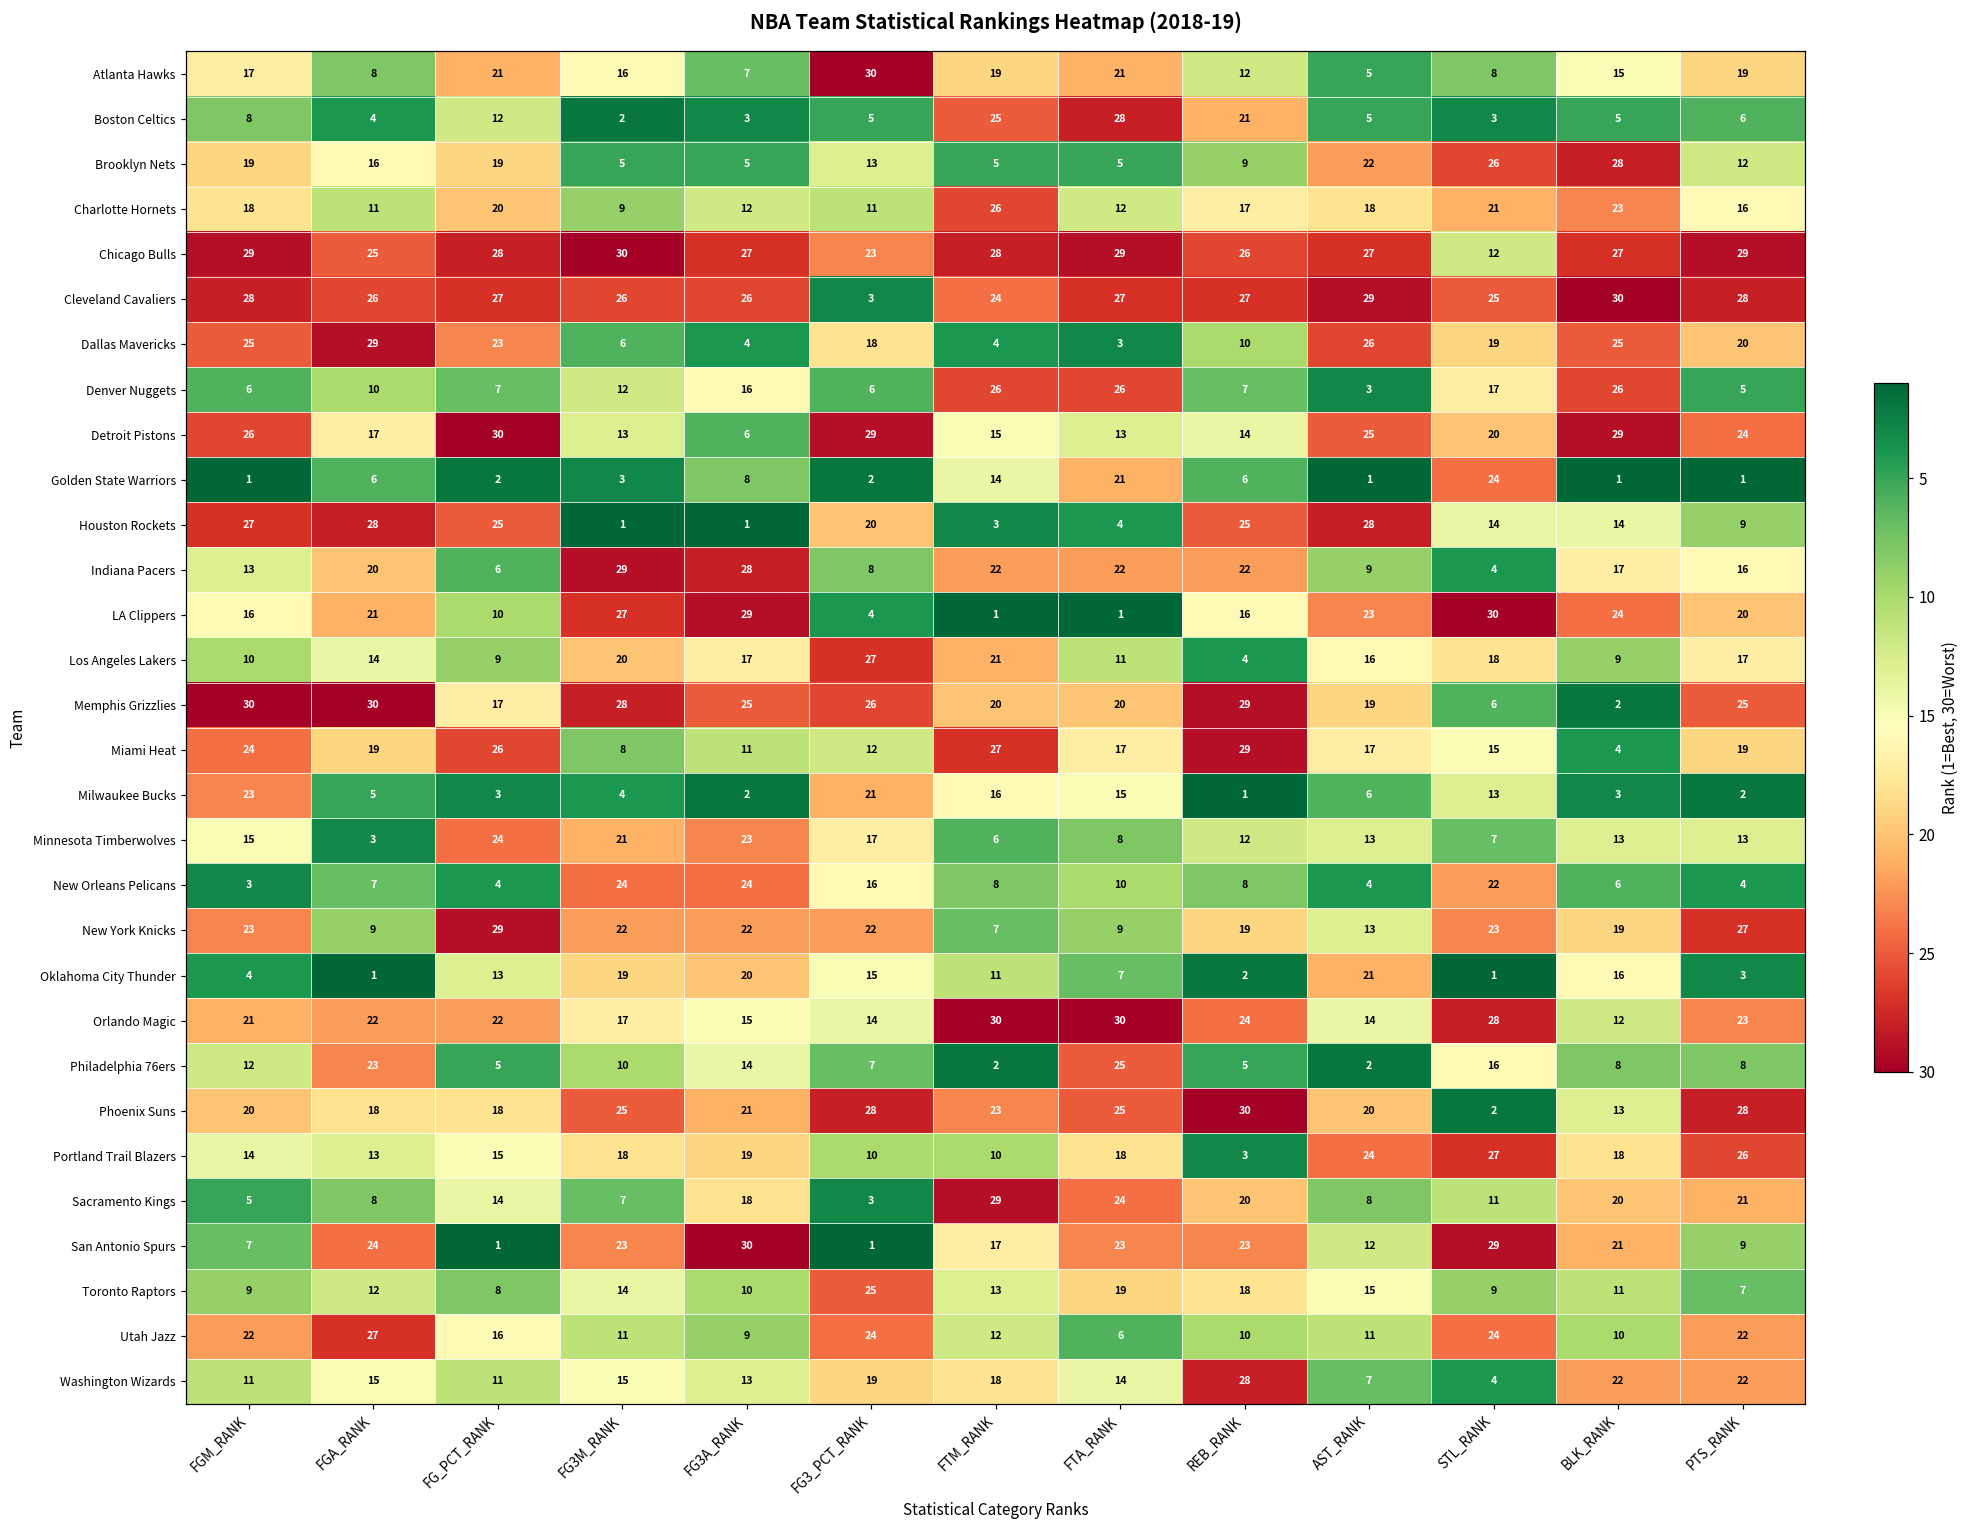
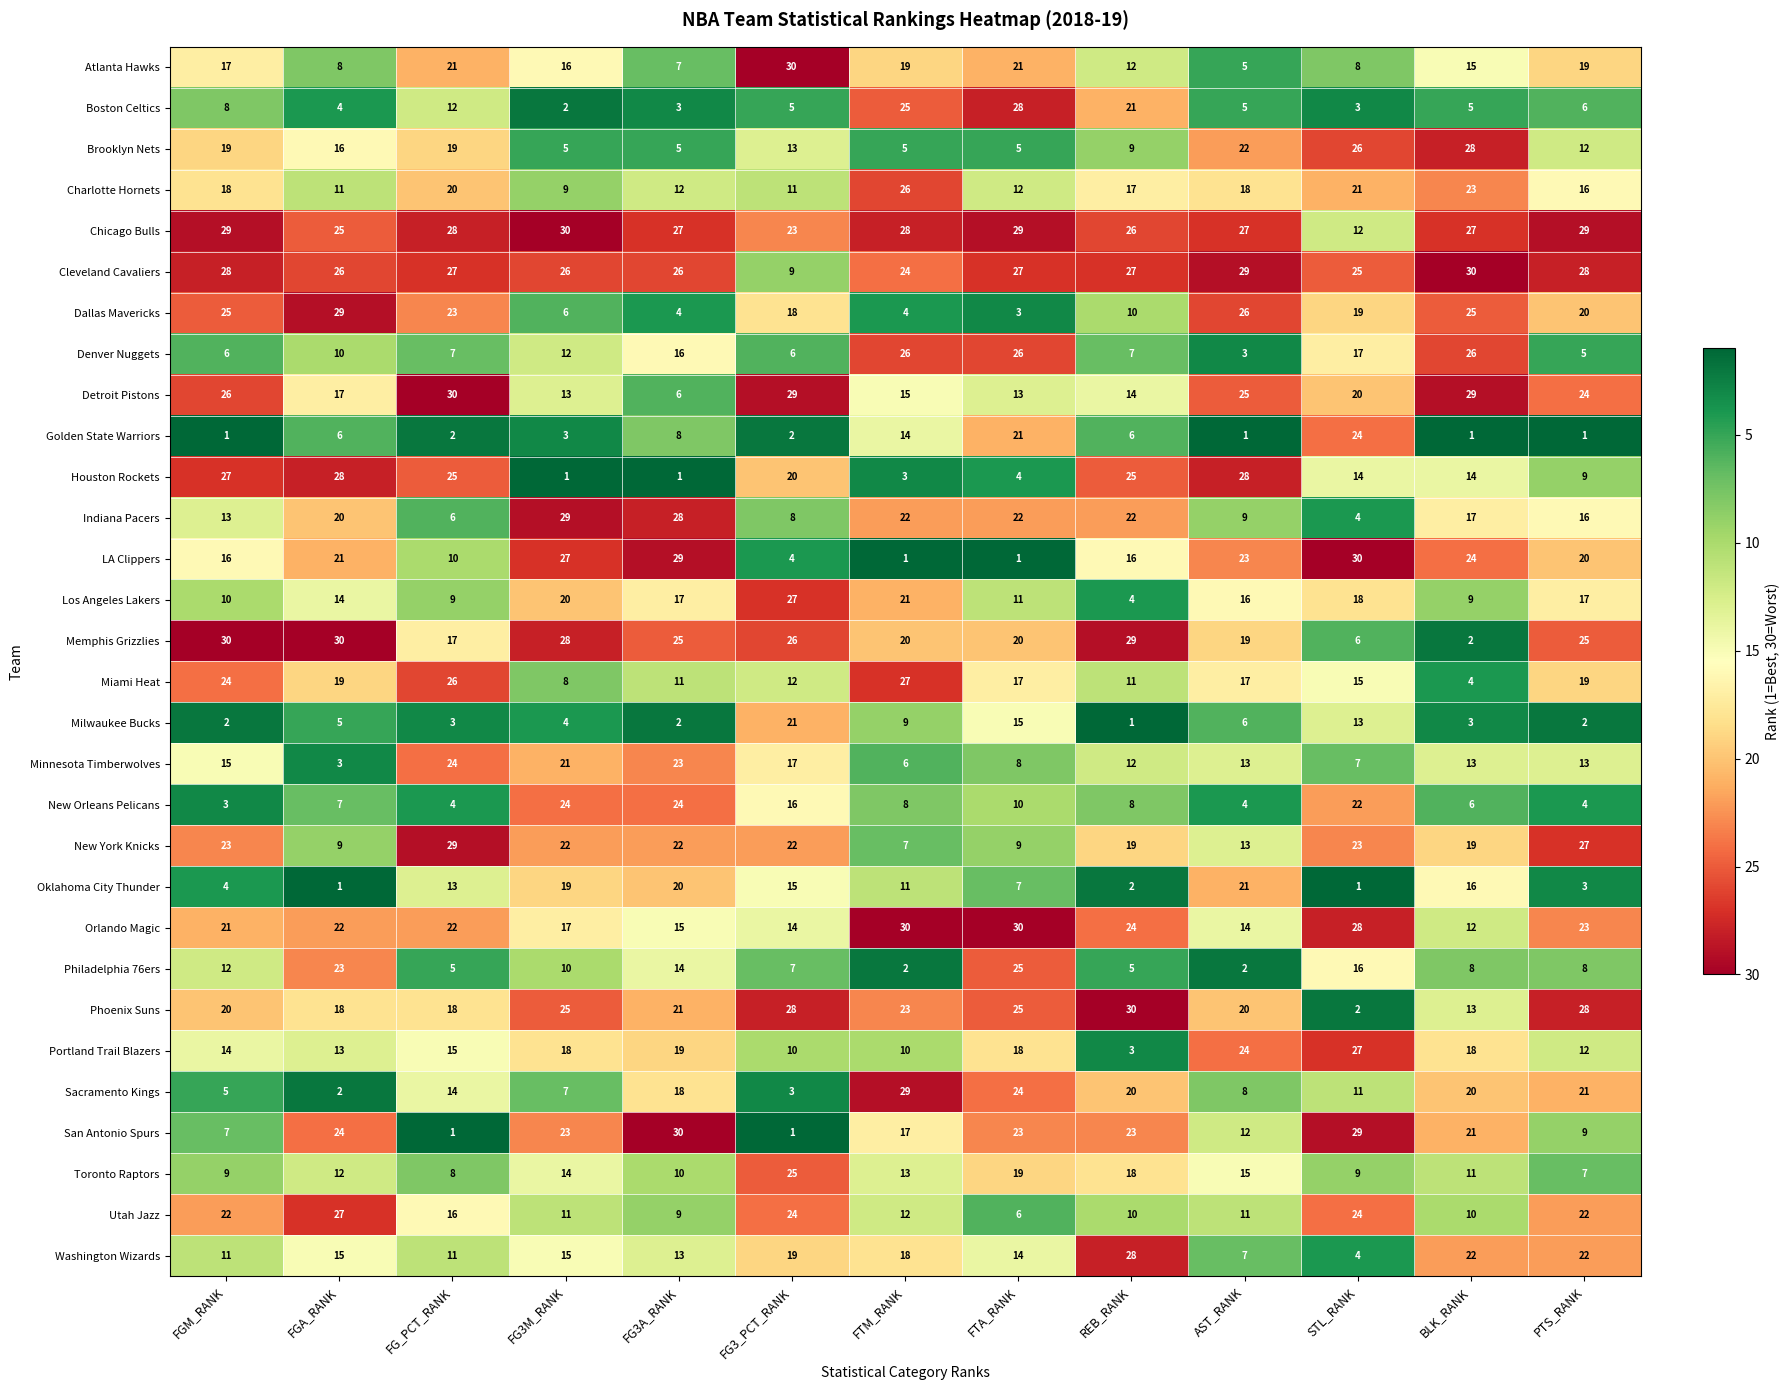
  {
    "Cleveland Cavaliers": {
      "FGM_RANK": 28,
      "FGA_RANK": 26,
      "FG_PCT_RANK": 27,
      "FG3M_RANK": 26,
      "FG3A_RANK": 26,
-     "FG3_PCT_RANK": 3,
+     "FG3_PCT_RANK": 9,
      "FTM_RANK": 24,
      "FTA_RANK": 27,
      "REB_RANK": 27,
      "AST_RANK": 29,
      "STL_RANK": 25,
      "BLK_RANK": 30,
      "PTS_RANK": 28
    },
    "Miami Heat": {
      "FGM_RANK": 24,
      "FGA_RANK": 19,
      "FG_PCT_RANK": 26,
      "FG3M_RANK": 8,
      "FG3A_RANK": 11,
      "FG3_PCT_RANK": 12,
      "FTM_RANK": 27,
      "FTA_RANK": 17,
-     "REB_RANK": 29,
+     "REB_RANK": 11,
      "AST_RANK": 17,
      "STL_RANK": 15,
      "BLK_RANK": 4,
      "PTS_RANK": 19
    },
    "Milwaukee Bucks": {
-     "FGM_RANK": 23,
+     "FGM_RANK": 2,
      "FGA_RANK": 5,
      "FG_PCT_RANK": 3,
      "FG3M_RANK": 4,
      "FG3A_RANK": 2,
      "FG3_PCT_RANK": 21,
-     "FTM_RANK": 16,
+     "FTM_RANK": 9,
      "FTA_RANK": 15,
      "REB_RANK": 1,
      "AST_RANK": 6,
      "STL_RANK": 13,
      "BLK_RANK": 3,
      "PTS_RANK": 2
    },
    "Portland Trail Blazers": {
      "FGM_RANK": 14,
      "FGA_RANK": 13,
      "FG_PCT_RANK": 15,
      "FG3M_RANK": 18,
      "FG3A_RANK": 19,
      "FG3_PCT_RANK": 10,
      "FTM_RANK": 10,
      "FTA_RANK": 18,
      "REB_RANK": 3,
      "AST_RANK": 24,
      "STL_RANK": 27,
      "BLK_RANK": 18,
-     "PTS_RANK": 26
+     "PTS_RANK": 12
    },
    "Sacramento Kings": {
      "FGM_RANK": 5,
-     "FGA_RANK": 8,
+     "FGA_RANK": 2,
      "FG_PCT_RANK": 14,
      "FG3M_RANK": 7,
      "FG3A_RANK": 18,
      "FG3_PCT_RANK": 3,
      "FTM_RANK": 29,
      "FTA_RANK": 24,
      "REB_RANK": 20,
      "AST_RANK": 8,
      "STL_RANK": 11,
      "BLK_RANK": 20,
      "PTS_RANK": 21
    }
  }
